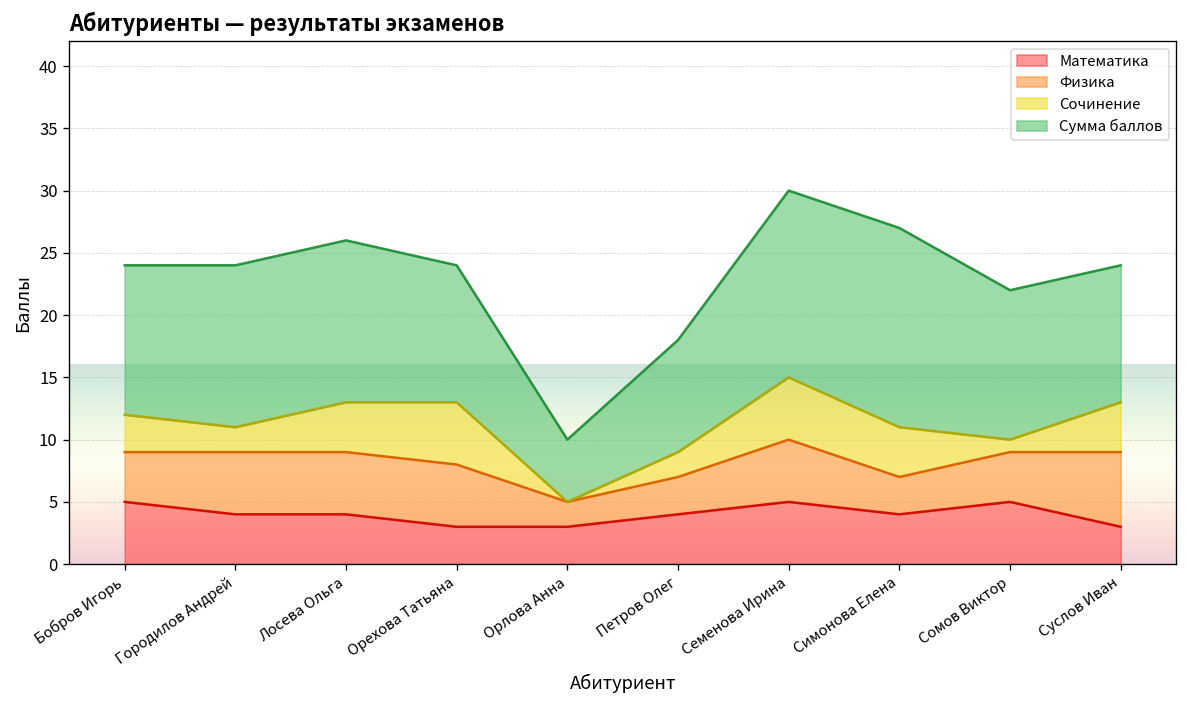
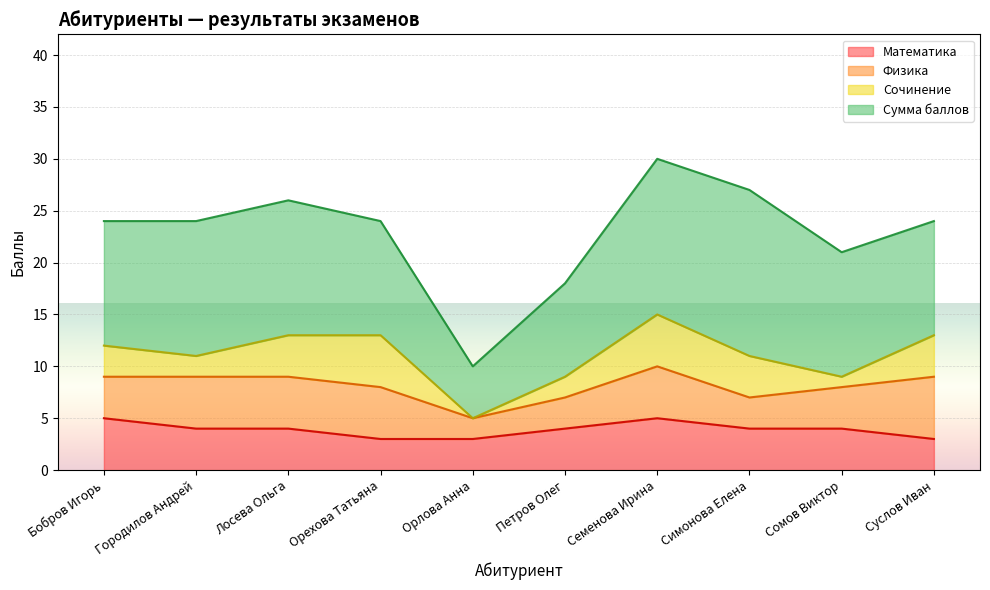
  {
    "Математика": {
      "Бобров Игорь": 5,
      "Городилов Андрей": 4,
      "Лосева Ольга": 4,
      "Орехова Татьяна": 3,
      "Орлова Анна": 3,
      "Петров Олег": 4,
      "Семенова Ирина": 5,
      "Симонова Елена": 4,
-     "Сомов Виктор": 5,
+     "Сомов Виктор": 4,
      "Суслов Иван": 3
    },
    "Физика": {
      "Бобров Игорь": 4,
      "Городилов Андрей": 5,
      "Лосева Ольга": 5,
      "Орехова Татьяна": 5,
      "Петров Олег": 3,
      "Семенова Ирина": 5,
      "Симонова Елена": 3,
      "Сомов Виктор": 4,
      "Суслов Иван": 6
    },
    "Сочинение": {
      "Бобров Игорь": 12,
      "Городилов Андрей": 11,
      "Лосева Ольга": 13,
      "Орехова Татьяна": 13,
      "Петров Олег": 9,
      "Семенова Ирина": 15,
      "Симонова Елена": 11,
      "Суслов Иван": 13
    },
    "Сумма баллов": {
      "Бобров Игорь": 12,
      "Городилов Андрей": 13,
      "Лосева Ольга": 13,
      "Орехова Татьяна": 11,
      "Орлова Анна": 5,
      "Петров Олег": 9,
      "Семенова Ирина": 15,
      "Симонова Елена": 16,
      "Сомов Виктор": 12,
      "Суслов Иван": 11
    }
  }
